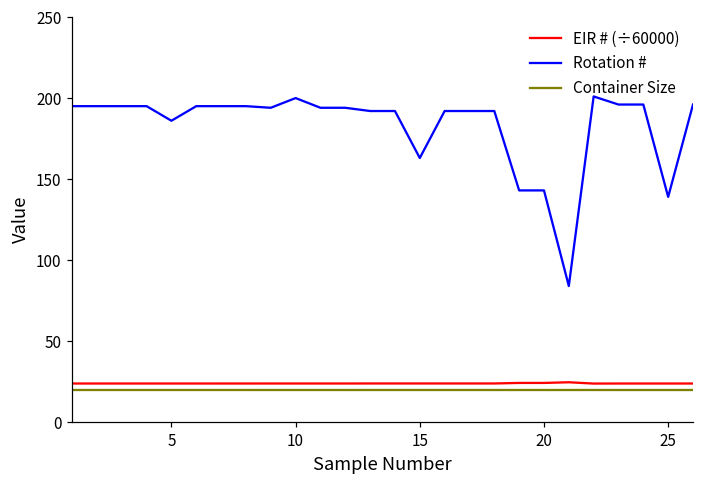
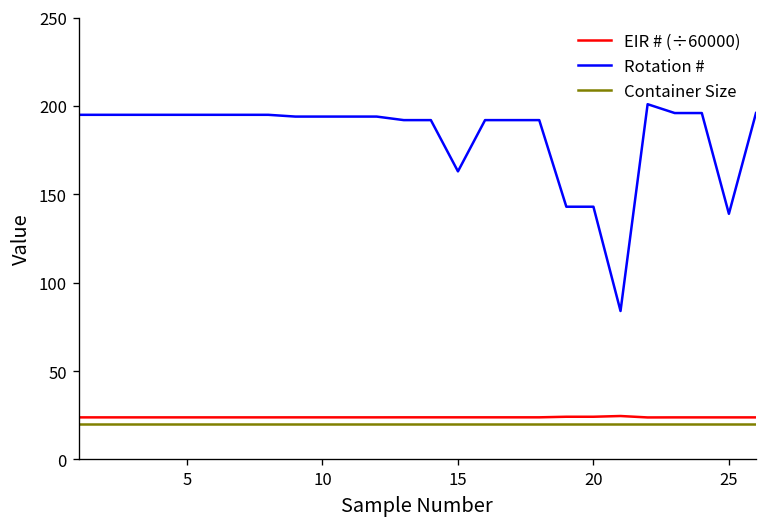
  {
    "EIR # (÷60000)": {
      "5": 24,
      "10": 24,
      "15": 24,
      "20": 24,
      "25": 24
    },
    "Rotation #": {
-     "5": 186,
-     "10": 200,
+     "5": 195,
+     "10": 194,
      "15": 163,
      "20": 143,
      "25": 139
    },
    "Container Size": {
      "5": 20,
      "10": 20,
      "15": 20,
      "20": 20,
      "25": 20
    }
  }
